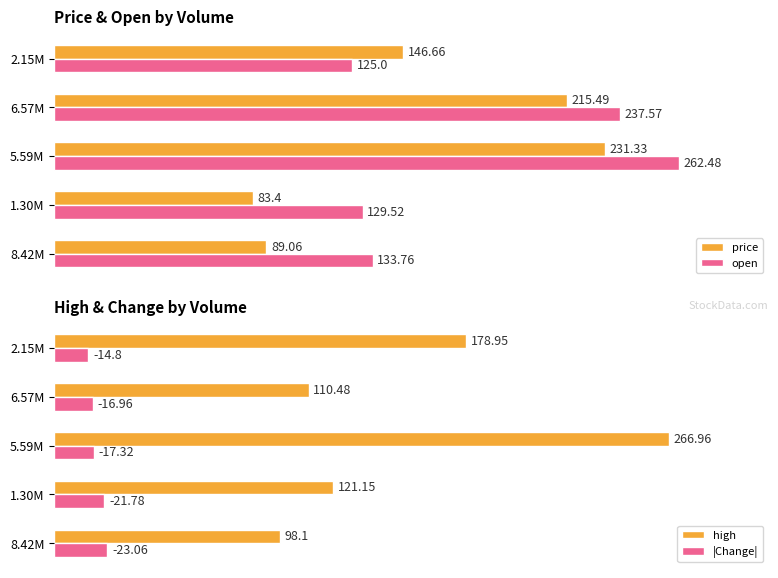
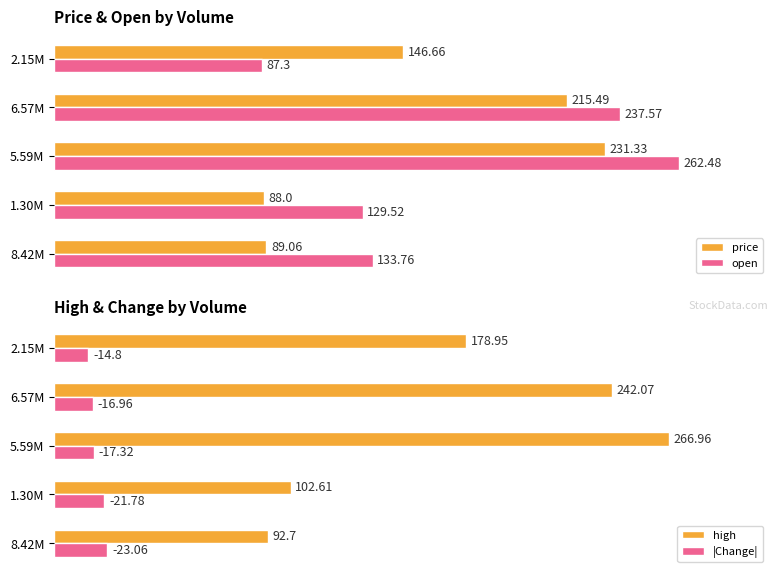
  {
    "Price & Open by Volume": {
      "price": {
        "2.15M": 146.66,
        "6.57M": 215.49,
        "5.59M": 231.33,
-       "1.30M": 83.4,
+       "1.30M": 88.0,
        "8.42M": 89.06
      },
      "open": {
-       "2.15M": 125.0,
+       "2.15M": 87.3,
        "6.57M": 237.57,
        "5.59M": 262.48,
        "1.30M": 129.52,
        "8.42M": 133.76
      }
    },
    "High & Change by Volume": {
      "high": {
        "2.15M": 178.95,
-       "6.57M": 110.48,
+       "6.57M": 242.07,
        "5.59M": 266.96,
-       "1.30M": 121.15,
-       "8.42M": 98.1
+       "1.30M": 102.61,
+       "8.42M": 92.7
      }
    }
  }
